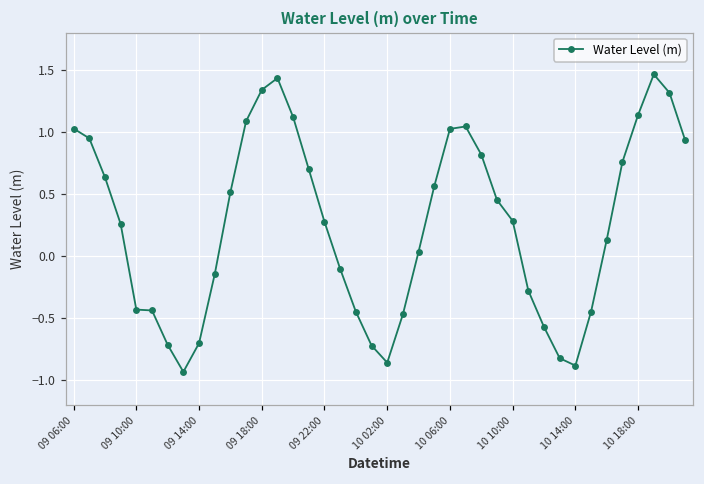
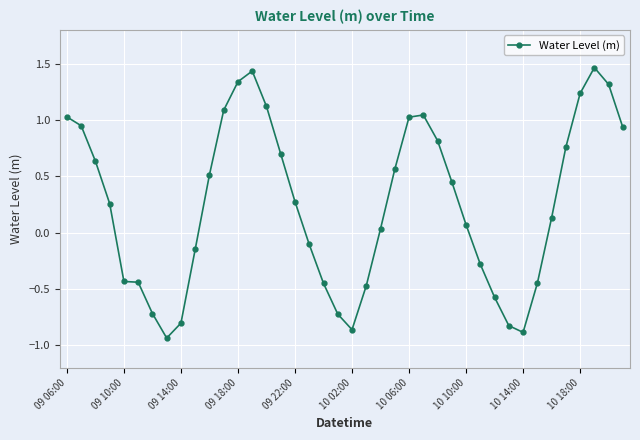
  {
    "09 06:00": 1.03,
    "09 10:00": -0.43,
-   "09 14:00": -0.70,
+   "09 14:00": -0.80,
    "09 18:00": 1.34,
    "09 22:00": 0.27,
    "10 02:00": -0.86,
    "10 06:00": 1.02,
-   "10 10:00": 0.28,
+   "10 10:00": 0.07,
    "10 14:00": -0.89,
-   "10 18:00": 1.14
+   "10 18:00": 1.23
  }
